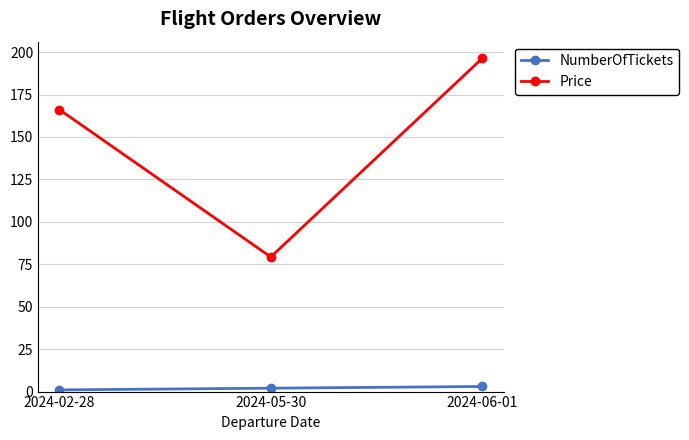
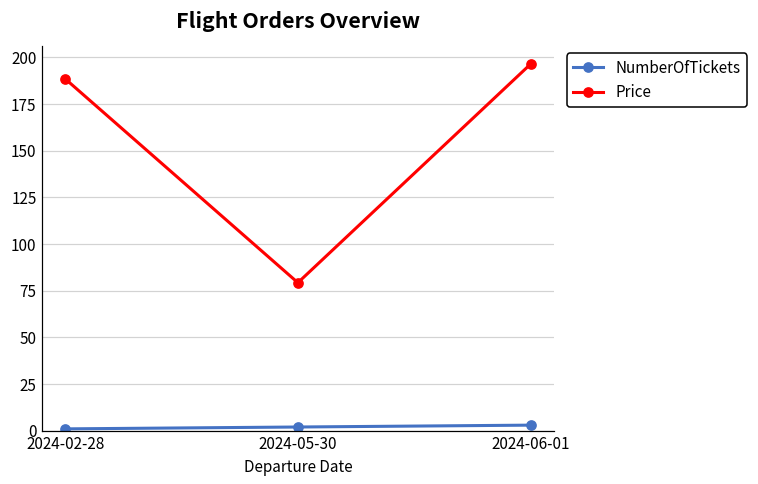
  {
    "NumberOfTickets": {
      "2024-02-28": 1,
      "2024-05-30": 2,
      "2024-06-01": 3
    },
    "Price": {
-     "2024-02-28": 166,
+     "2024-02-28": 189,
      "2024-05-30": 79,
      "2024-06-01": 196
    }
  }
